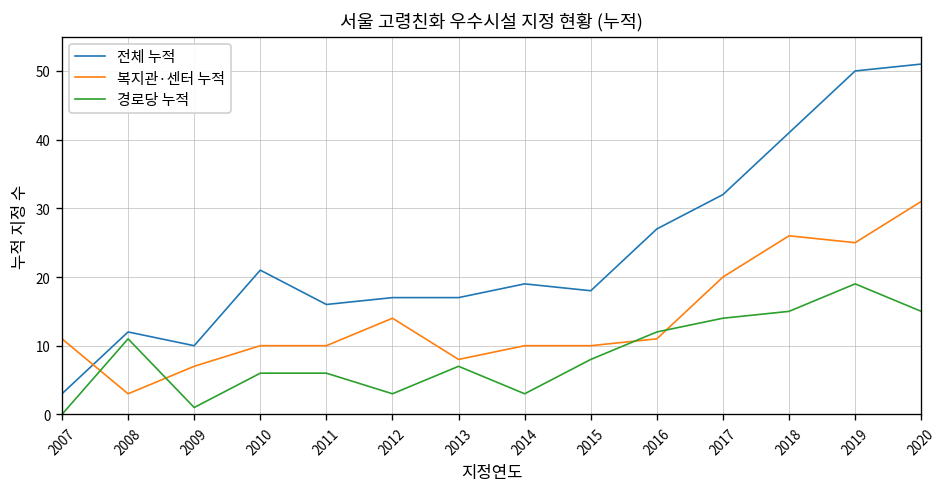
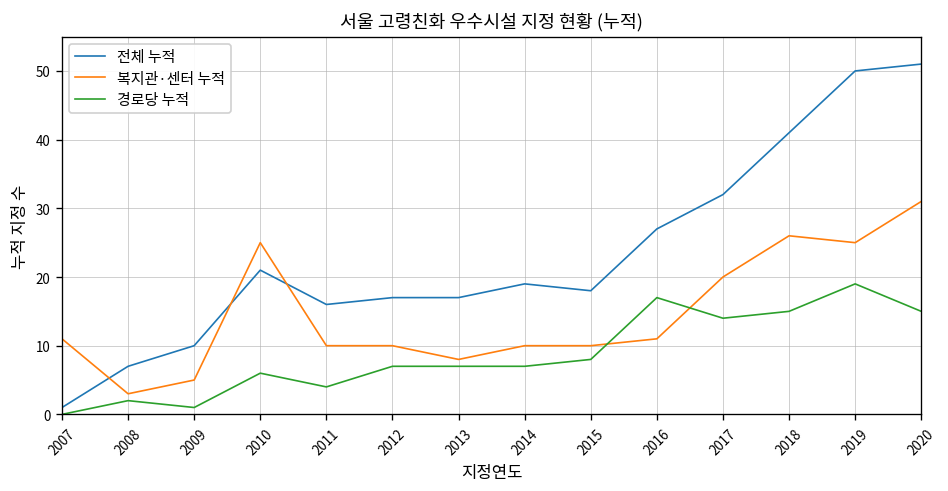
  {
    "전체 누적": {
-     "2007": 3,
-     "2008": 12,
+     "2007": 1,
+     "2008": 7,
      "2009": 10,
      "2010": 21,
      "2011": 16,
      "2012": 17,
      "2013": 17,
      "2014": 19,
      "2015": 18,
      "2016": 27,
      "2017": 32,
      "2018": 41,
      "2019": 50,
      "2020": 51
    },
    "복지관·센터 누적": {
      "2007": 11,
      "2008": 3,
-     "2009": 7,
-     "2010": 10,
+     "2009": 5,
+     "2010": 25,
      "2011": 10,
-     "2012": 14,
+     "2012": 10,
      "2013": 8,
      "2014": 10,
      "2015": 10,
      "2016": 11,
      "2017": 20,
      "2018": 26,
      "2019": 25,
      "2020": 31
    },
    "경로당 누적": {
      "2007": 0,
-     "2008": 11,
+     "2008": 2,
      "2009": 1,
      "2010": 6,
-     "2011": 6,
-     "2012": 3,
+     "2011": 4,
+     "2012": 7,
      "2013": 7,
-     "2014": 3,
+     "2014": 7,
      "2015": 8,
-     "2016": 12,
+     "2016": 17,
      "2017": 14,
      "2018": 15,
      "2019": 19,
      "2020": 15
    }
  }
